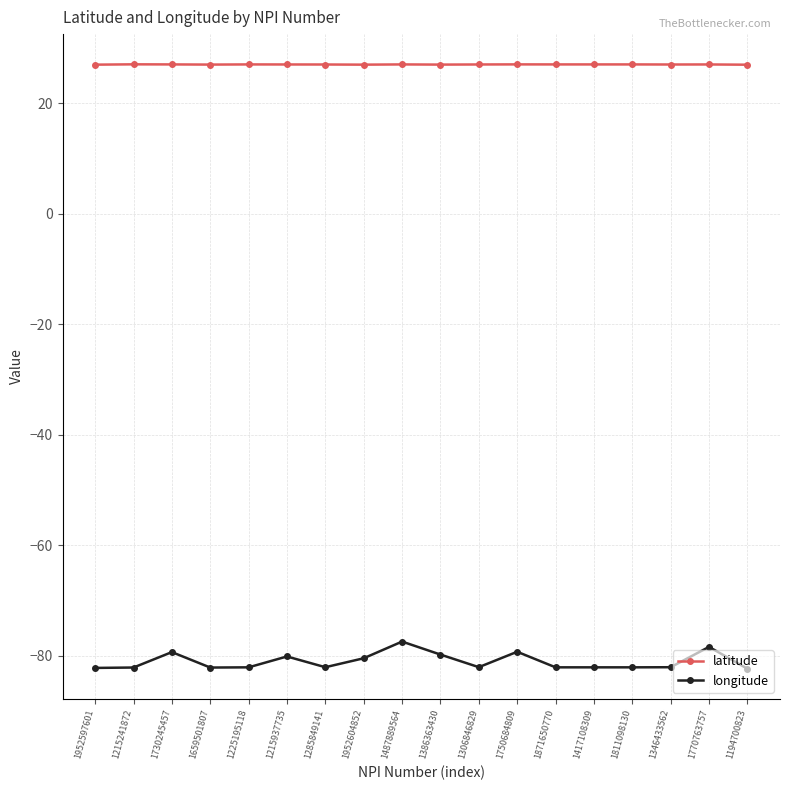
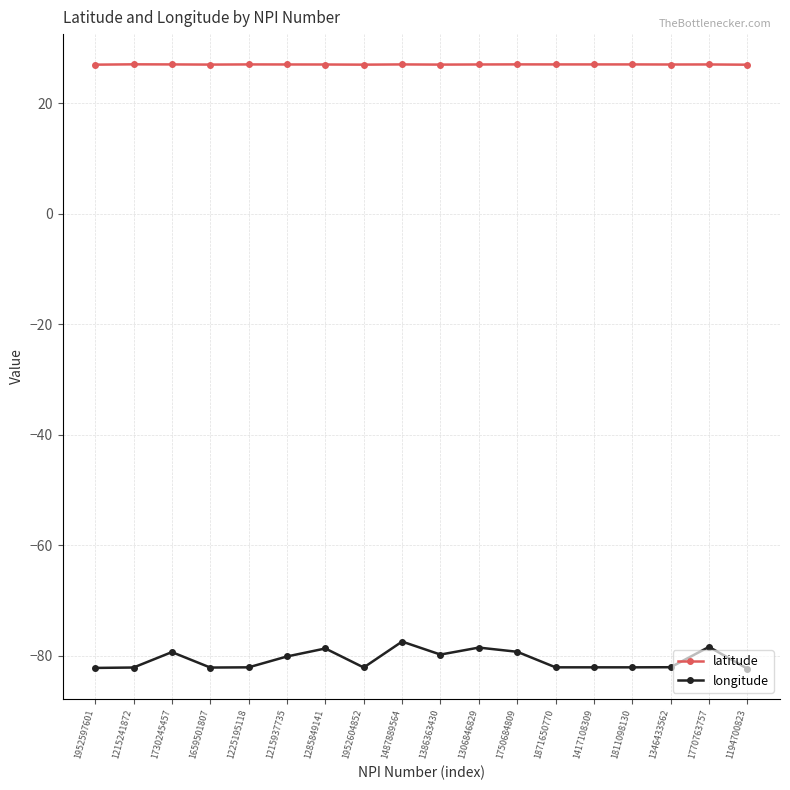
  {
    "latitude": {
      "1952597601": 27,
      "1215241872": 27,
      "1730245457": 27,
      "1659501807": 27,
      "1225195118": 27,
      "1215937735": 27,
      "1285849141": 27,
      "1952604852": 27,
      "1487889564": 27,
      "1386363430": 27,
      "1306846829": 27,
      "1750684809": 27,
      "1871650770": 27,
      "1417108309": 27,
      "1811098130": 27,
      "1346433562": 27,
      "1770763757": 27,
      "1194700823": 27
    },
    "longitude": {
      "1952597601": -82,
      "1215241872": -82,
      "1730245457": -79,
      "1659501807": -82,
      "1225195118": -82,
      "1215937735": -80,
-     "1285849141": -82,
-     "1952604852": -80,
+     "1285849141": -79,
+     "1952604852": -82,
      "1487889564": -77,
      "1386363430": -80,
-     "1306846829": -82,
+     "1306846829": -79,
      "1750684809": -79,
      "1871650770": -82,
      "1417108309": -82,
      "1811098130": -82,
      "1346433562": -82,
      "1770763757": -78
    }
  }
